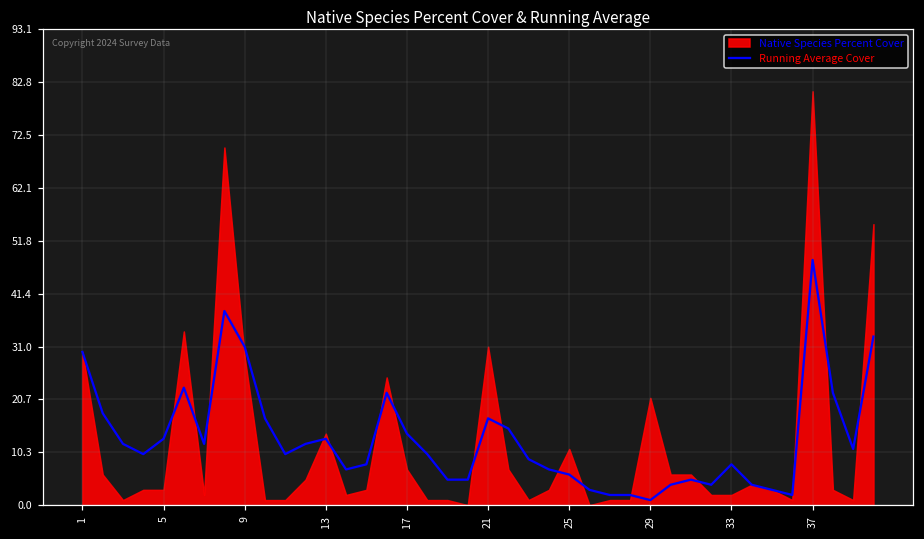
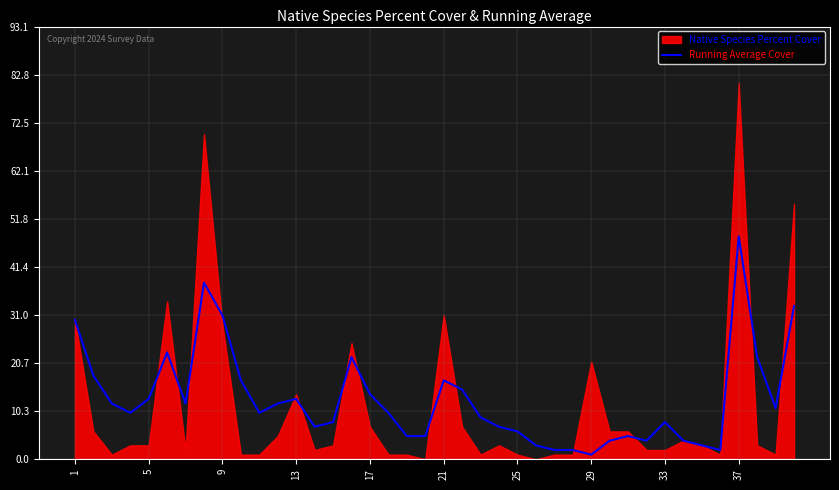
  {
    "Running Average Cover": {
      "5": 13,
      "9": 31,
      "13": 13,
      "17": 14,
      "21": 17,
      "25": 6,
      "29": 1,
      "33": 8,
      "37": 48
    },
    "Native Species Percent Cover": {
      "5": 3,
      "9": 29,
      "13": 14,
      "17": 7,
      "21": 31,
-     "25": 11,
+     "25": 1,
      "29": 21,
      "33": 2,
      "37": 81
    }
  }
